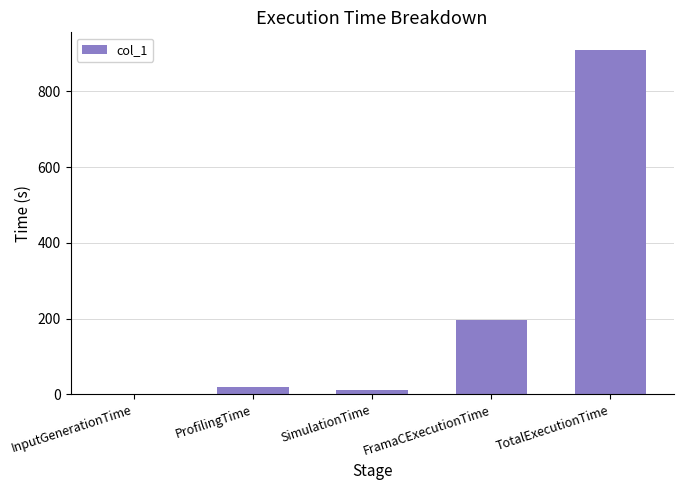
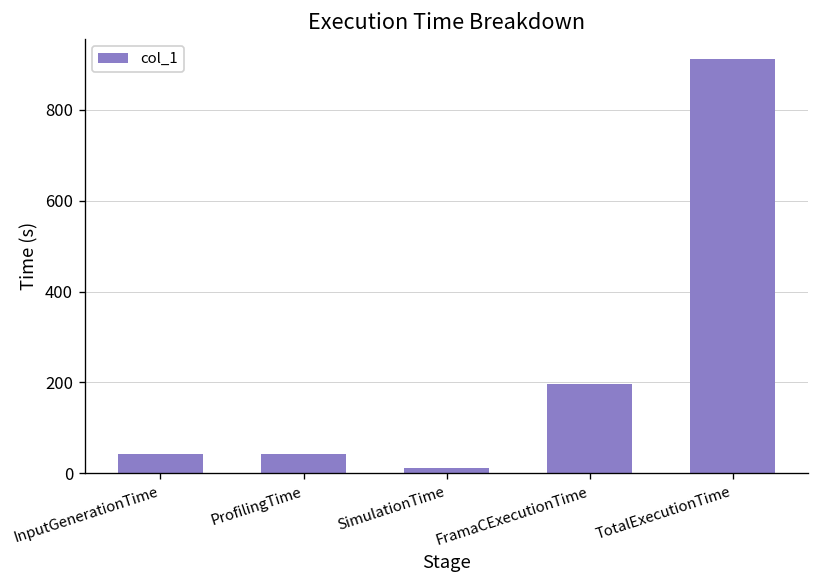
  {
-   "InputGenerationTime": 0,
-   "ProfilingTime": 20,
+   "InputGenerationTime": 40,
+   "ProfilingTime": 40,
    "SimulationTime": 10,
    "FramaCExecutionTime": 200,
    "TotalExecutionTime": 910
  }
